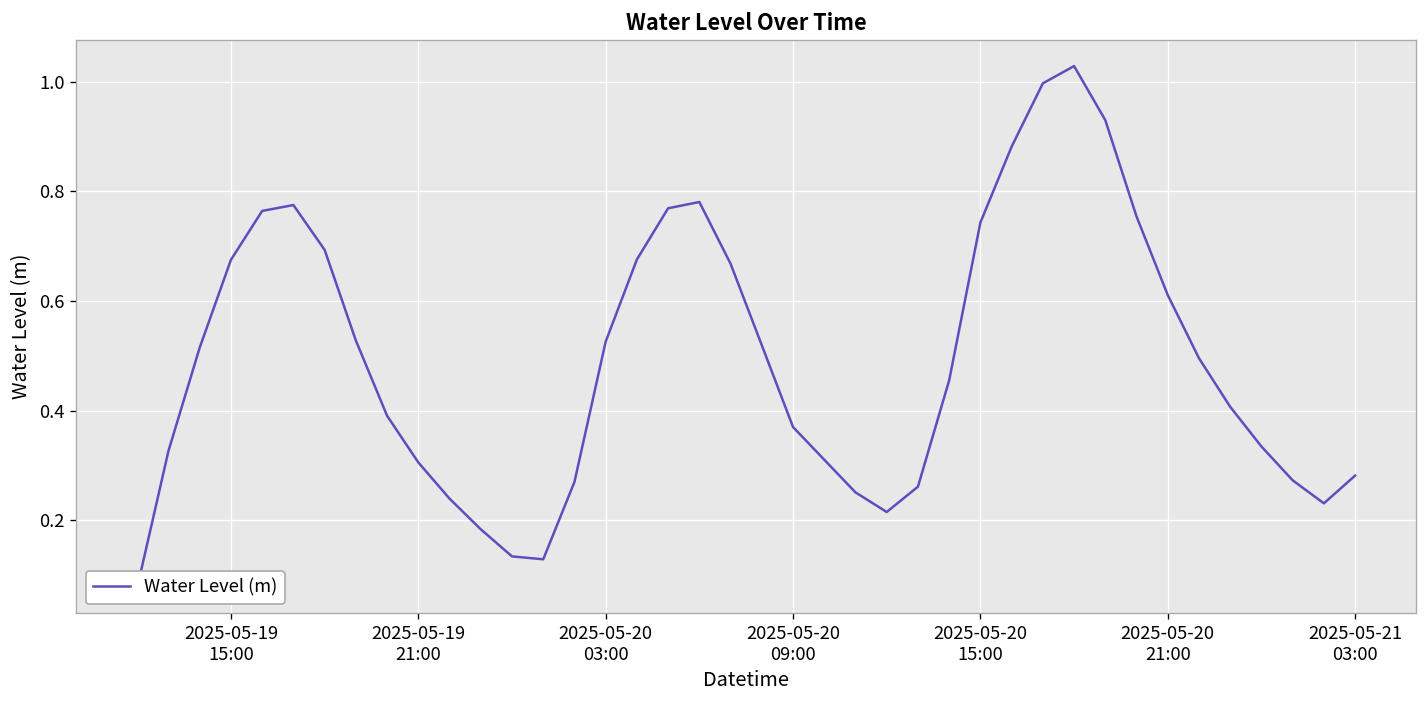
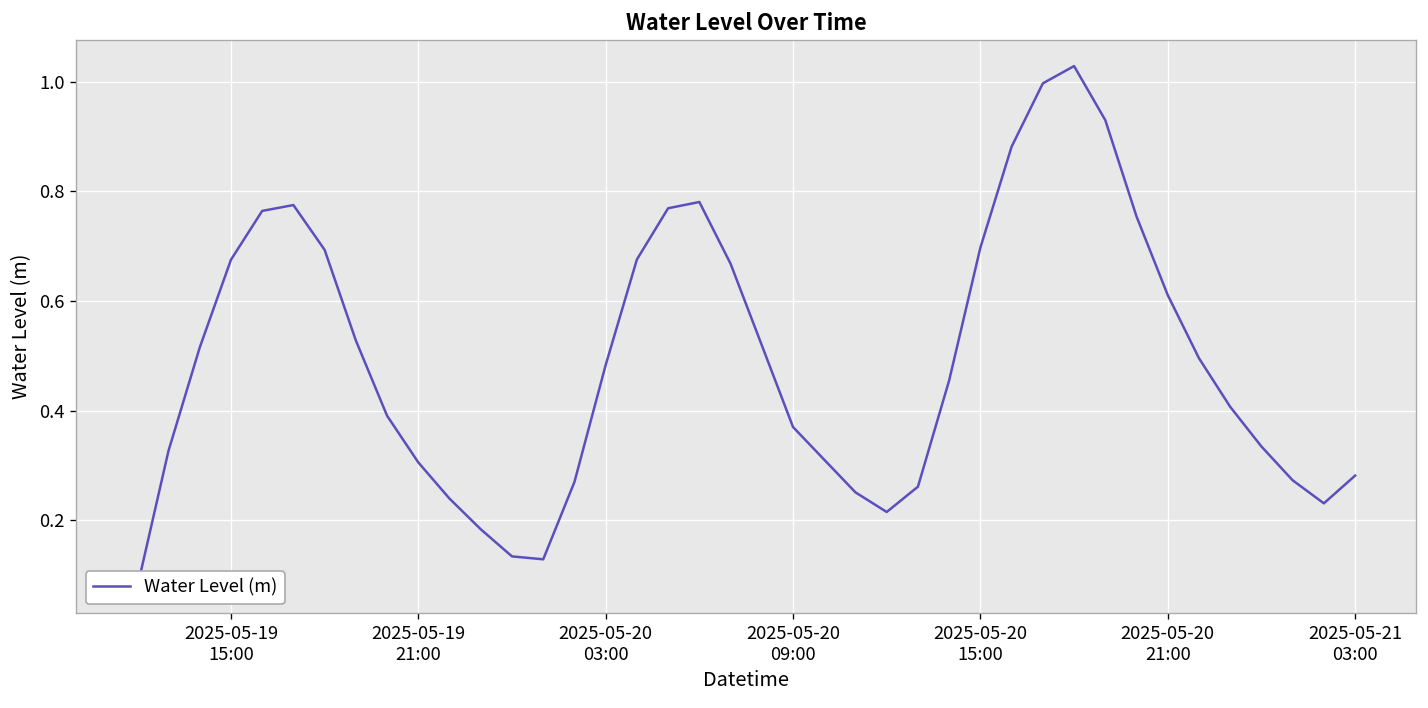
  {
    "2025-05-19 15:00": 0.68,
    "2025-05-19 21:00": 0.31,
-   "2025-05-20 03:00": 0.53,
+   "2025-05-20 03:00": 0.48,
    "2025-05-20 09:00": 0.37,
-   "2025-05-20 15:00": 0.74,
+   "2025-05-20 15:00": 0.70,
    "2025-05-20 21:00": 0.61,
    "2025-05-21 03:00": 0.28
  }
